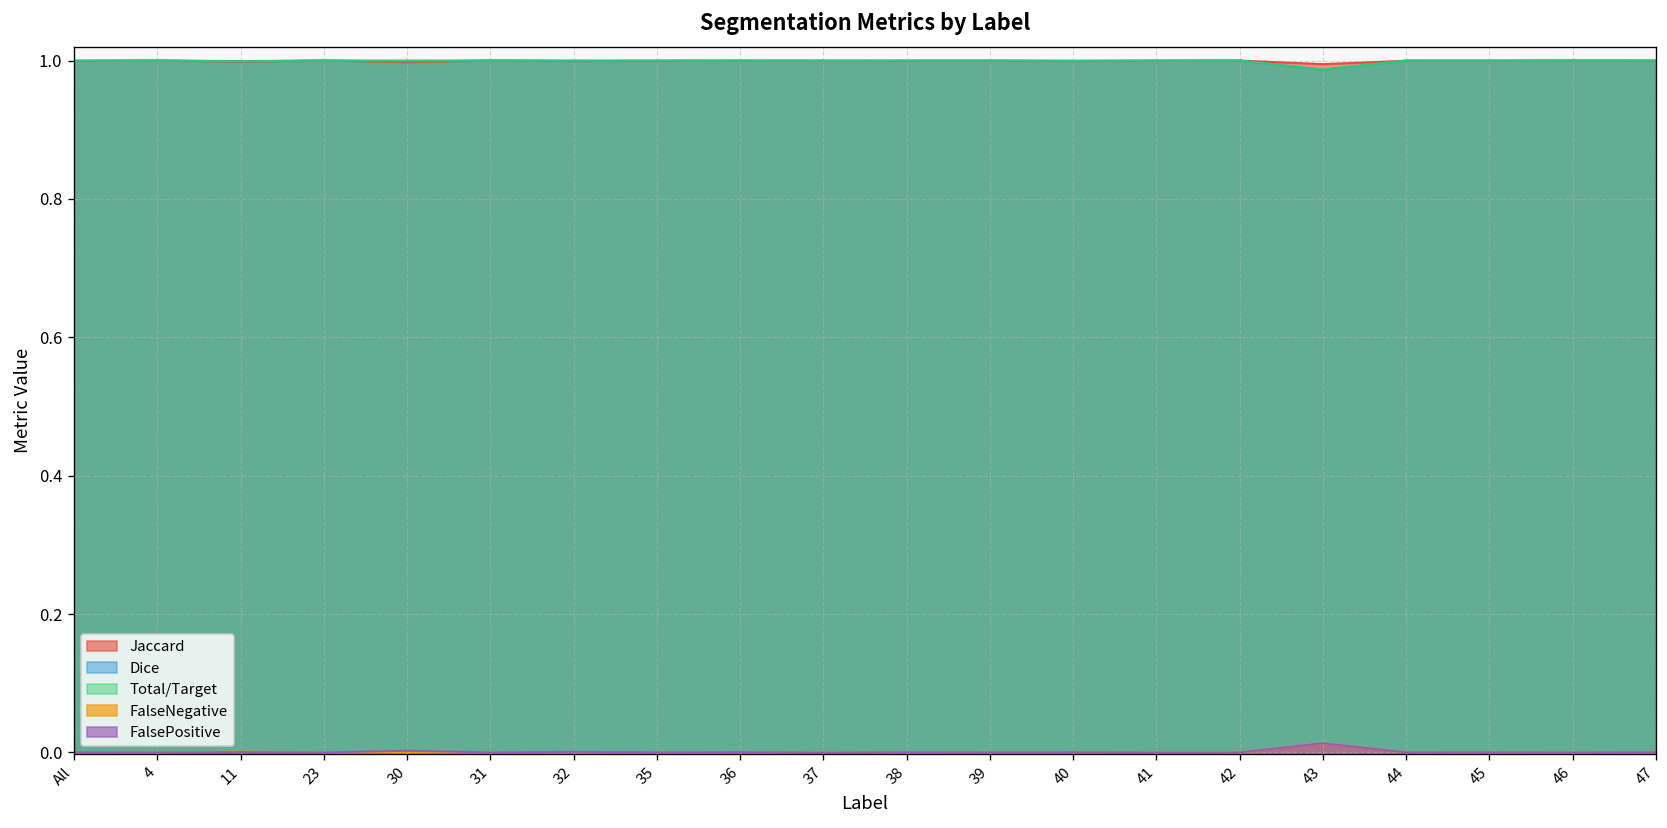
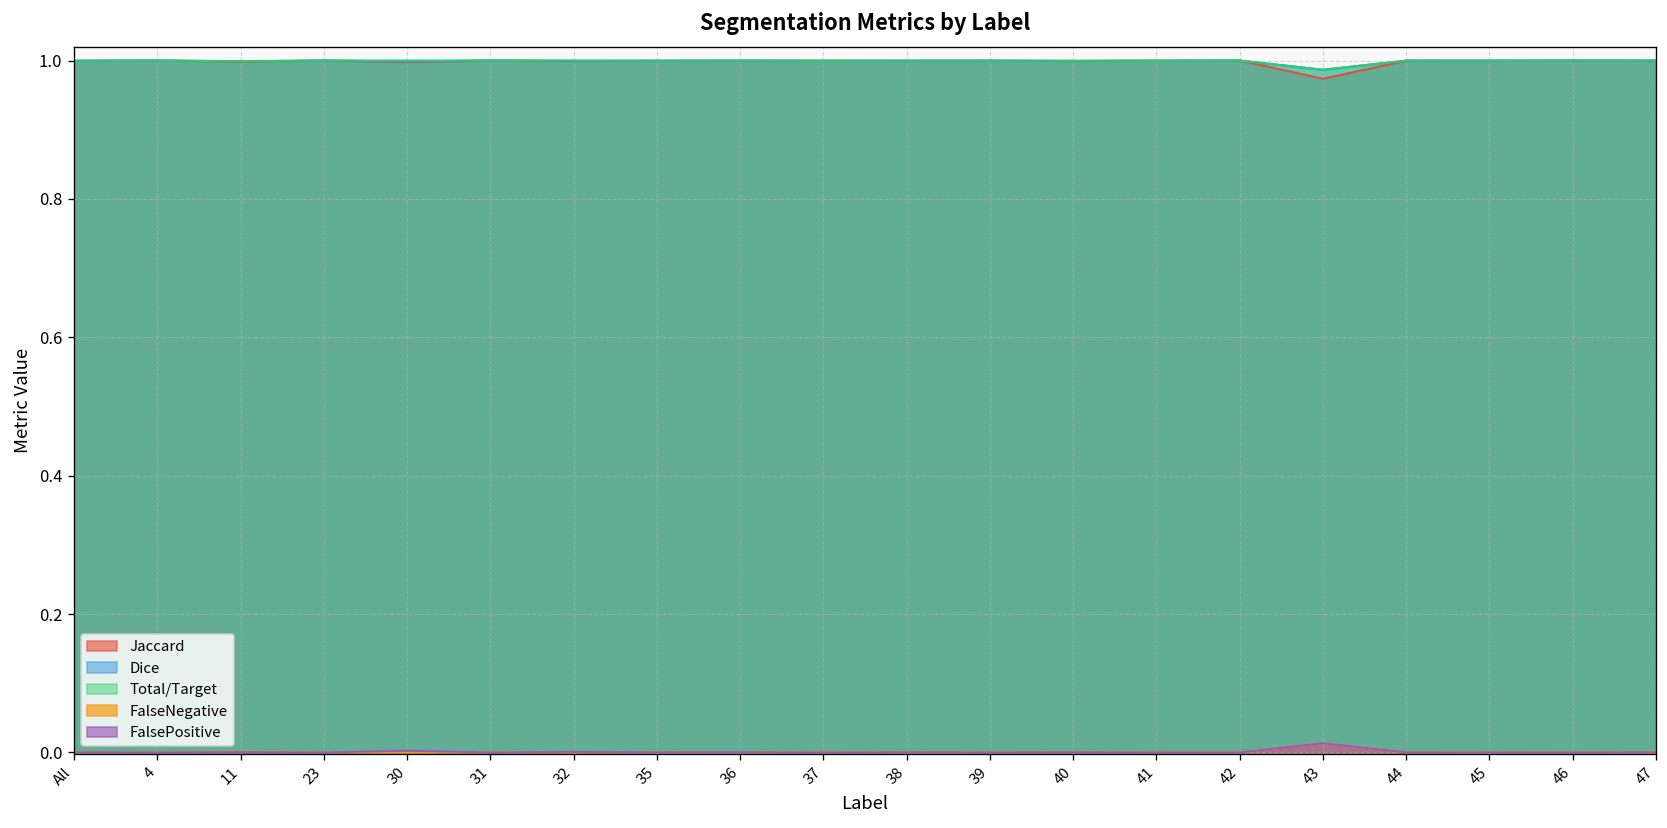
  {
    "Jaccard": {
-     "43": 0.99
+     "43": 0.97
    }
  }
